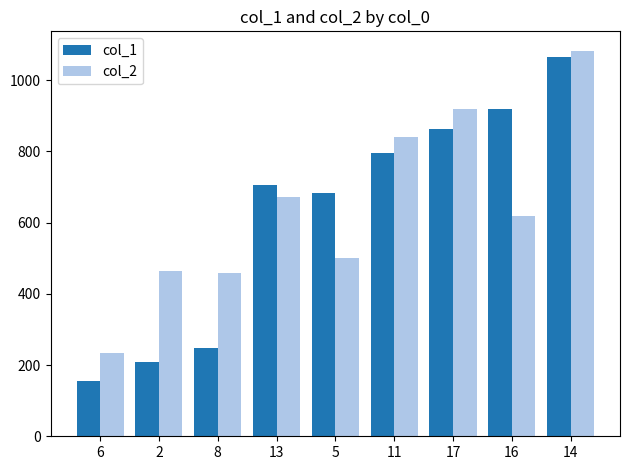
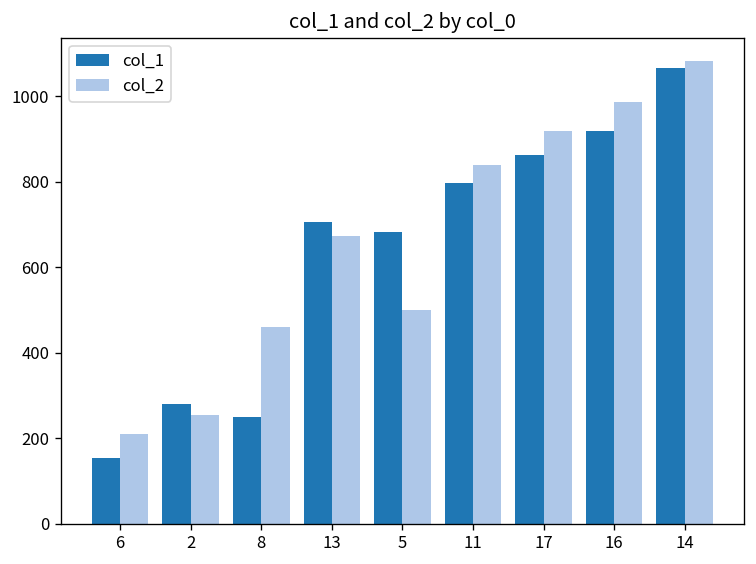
  {
    "col_1": {
      "6": 150,
-     "2": 210,
+     "2": 280,
      "8": 250,
      "13": 710,
      "5": 680,
      "11": 800,
      "17": 860,
      "16": 920,
      "14": 1070
    },
    "col_2": {
-     "6": 230,
-     "2": 460,
+     "6": 210,
+     "2": 260,
      "8": 460,
      "13": 670,
      "5": 500,
      "11": 840,
      "17": 920,
-     "16": 620,
+     "16": 990,
      "14": 1080
    }
  }
